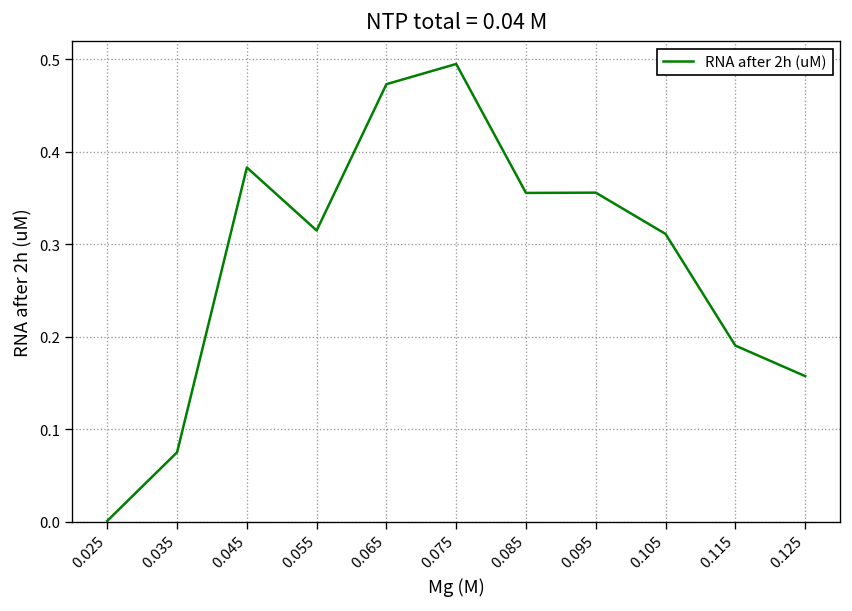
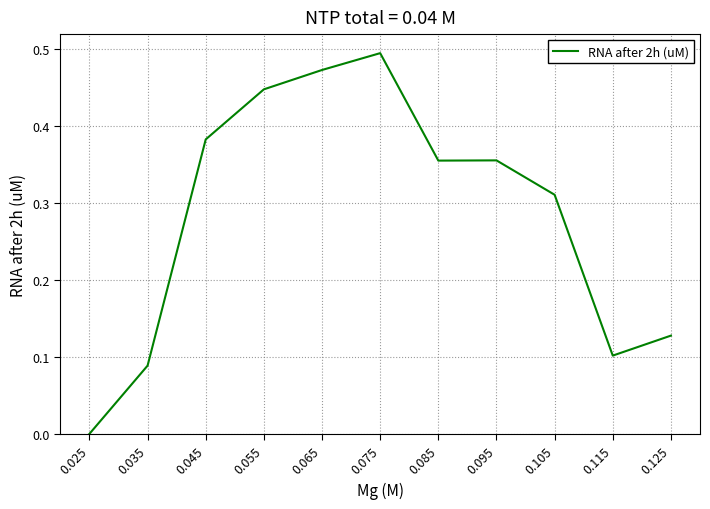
  {
    "0.025": 0.00,
-   "0.035": 0.07,
+   "0.035": 0.09,
    "0.045": 0.38,
-   "0.055": 0.31,
+   "0.055": 0.45,
    "0.065": 0.47,
    "0.075": 0.50,
    "0.085": 0.36,
    "0.095": 0.36,
    "0.105": 0.31,
-   "0.115": 0.19,
-   "0.125": 0.16
+   "0.115": 0.10,
+   "0.125": 0.13
  }
